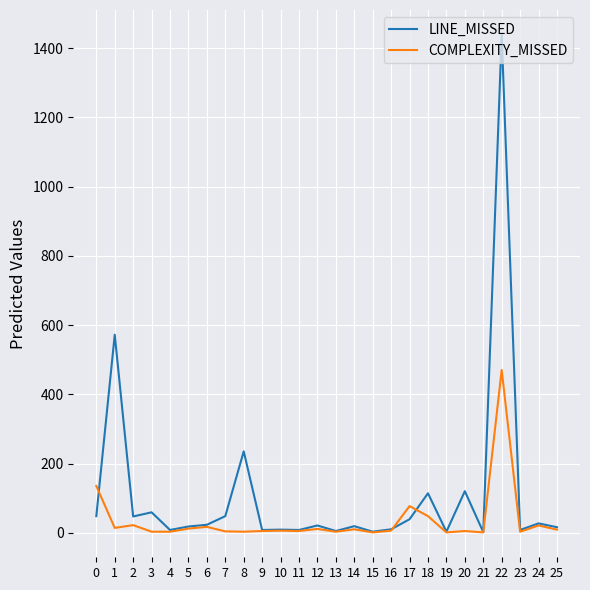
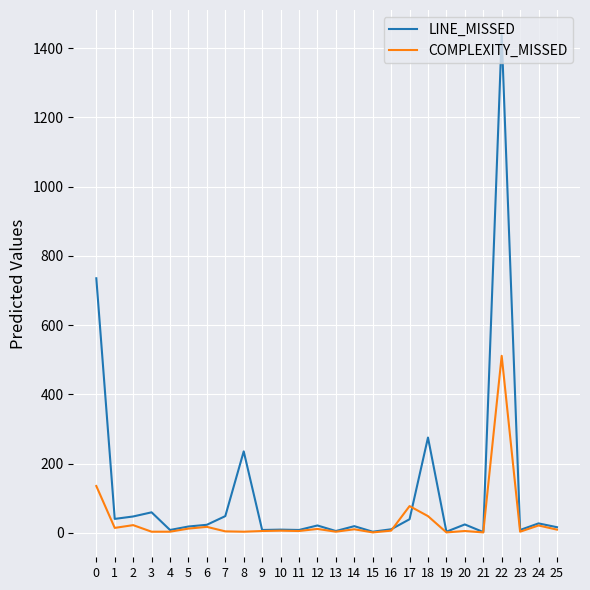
  {
    "LINE_MISSED": {
-     "0": 50,
-     "1": 570,
+     "0": 740,
+     "1": 40,
      "2": 50,
      "3": 60,
      "7": 50,
      "8": 240,
      "12": 20,
      "14": 20,
      "17": 40,
-     "18": 110,
-     "20": 120
+     "18": 280,
+     "20": 20
    },
    "COMPLEXITY_MISSED": {
      "0": 140,
      "1": 10,
      "2": 20,
      "3": 0,
      "7": 0,
      "8": 0,
      "12": 10,
      "14": 10,
      "17": 80,
      "18": 50,
      "20": 10,
-     "22": 470
+     "22": 510
    }
  }
